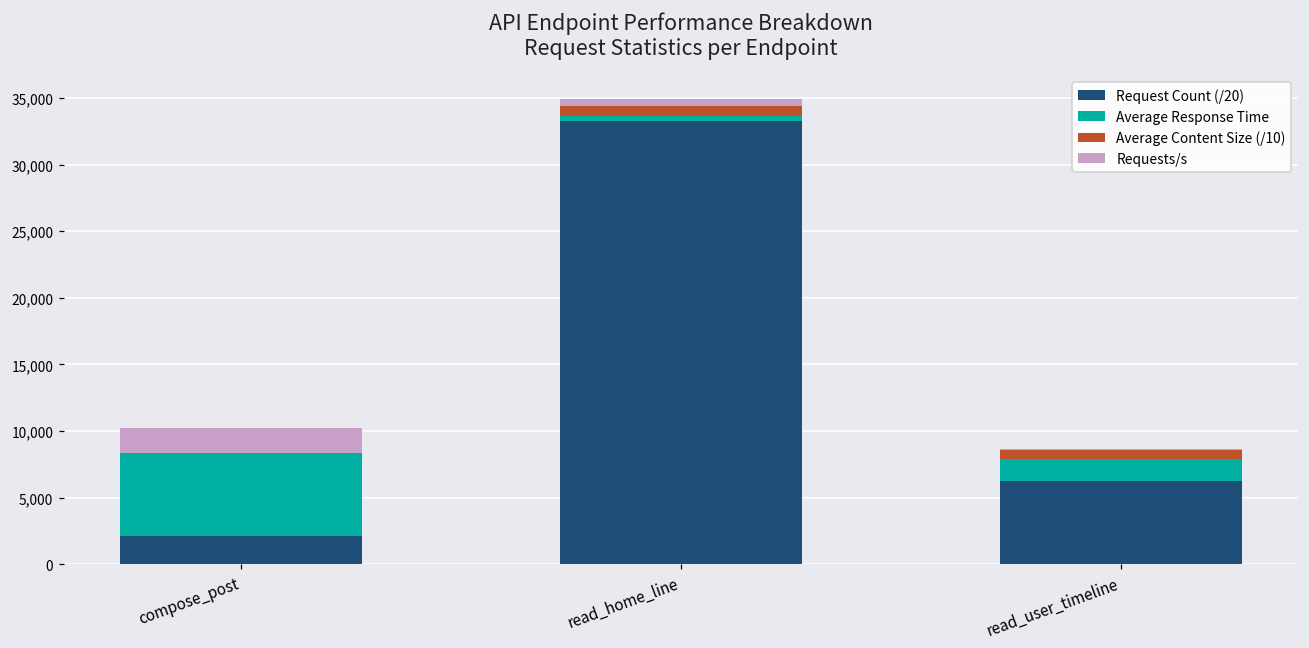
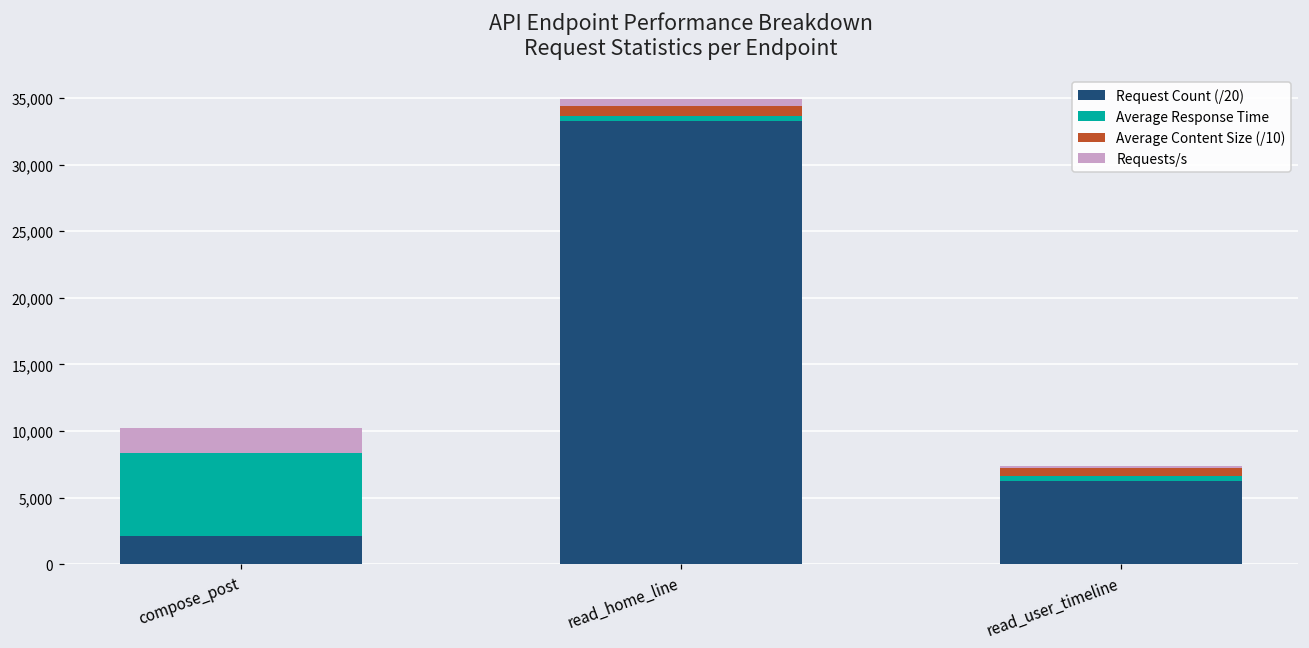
  {
    "Request Count (/20)": {
      "compose_post": "2,100",
      "read_home_line": "33,300",
      "read_user_timeline": "6,200"
    },
    "Average Response Time": {
      "compose_post": "6,300",
      "read_home_line": "400",
-     "read_user_timeline": "1,700"
+     "read_user_timeline": "400"
    },
    "Average Content Size (/10)": {
      "read_home_line": "700",
      "read_user_timeline": "600"
    },
    "Requests/s": {
      "compose_post": "1,900",
      "read_home_line": "500"
    }
  }
